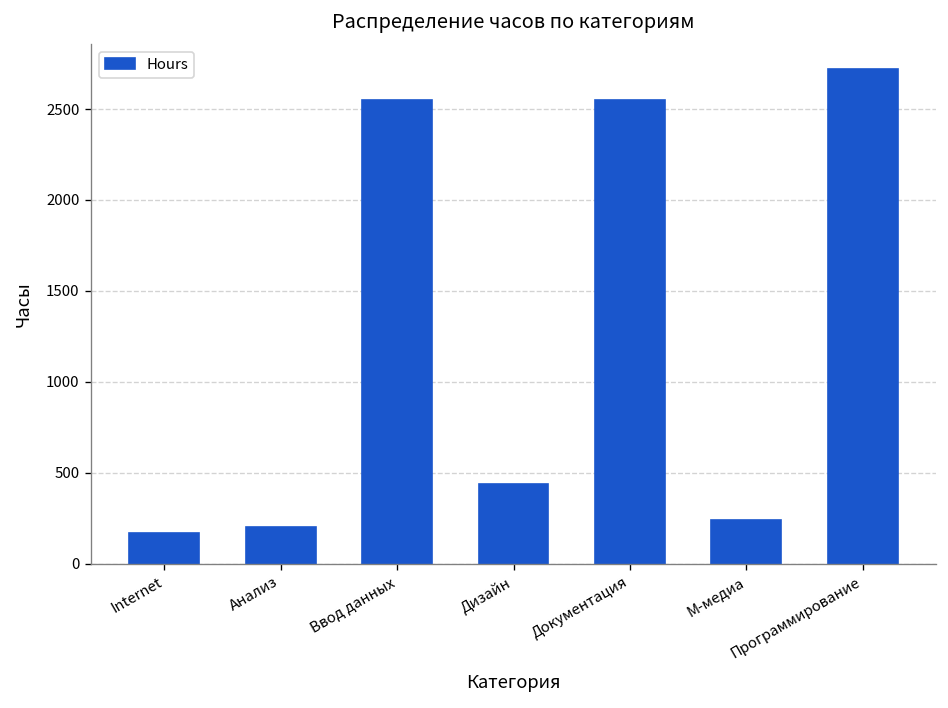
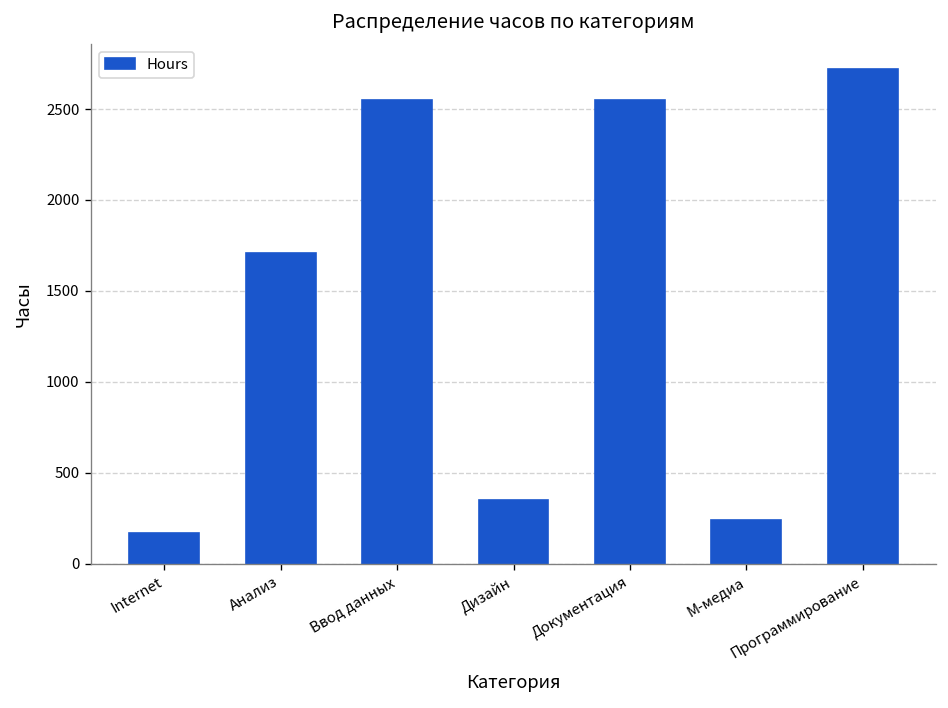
  {
    "Internet": 170,
-   "Анализ": 200,
+   "Анализ": 1710,
    "Ввод данных": 2550,
-   "Дизайн": 440,
+   "Дизайн": 350,
    "Документация": 2550,
    "М-медиа": 240,
    "Программирование": 2720
  }
